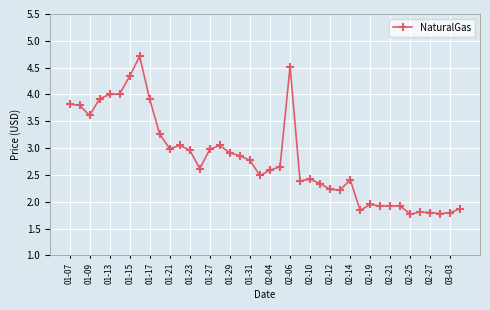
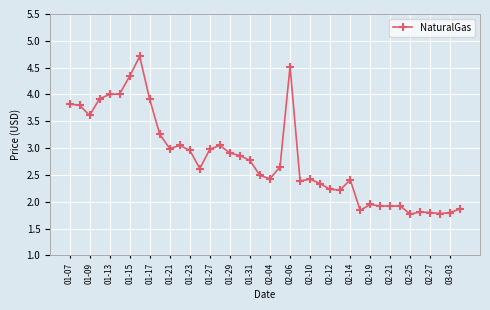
  {
    "01-07": 3.8,
    "01-09": 3.6,
    "01-13": 4.0,
    "01-15": 4.3,
    "01-17": 3.9,
    "01-21": 3.0,
    "01-23": 3.0,
    "01-27": 3.0,
    "01-29": 2.9,
    "01-31": 2.8,
-   "02-04": 2.6,
+   "02-04": 2.4,
    "02-06": 4.5,
    "02-10": 2.4,
    "02-12": 2.2,
    "02-14": 2.4,
    "02-19": 2.0,
    "02-21": 1.9,
    "02-25": 1.8,
    "02-27": 1.8,
    "03-03": 1.8
  }
